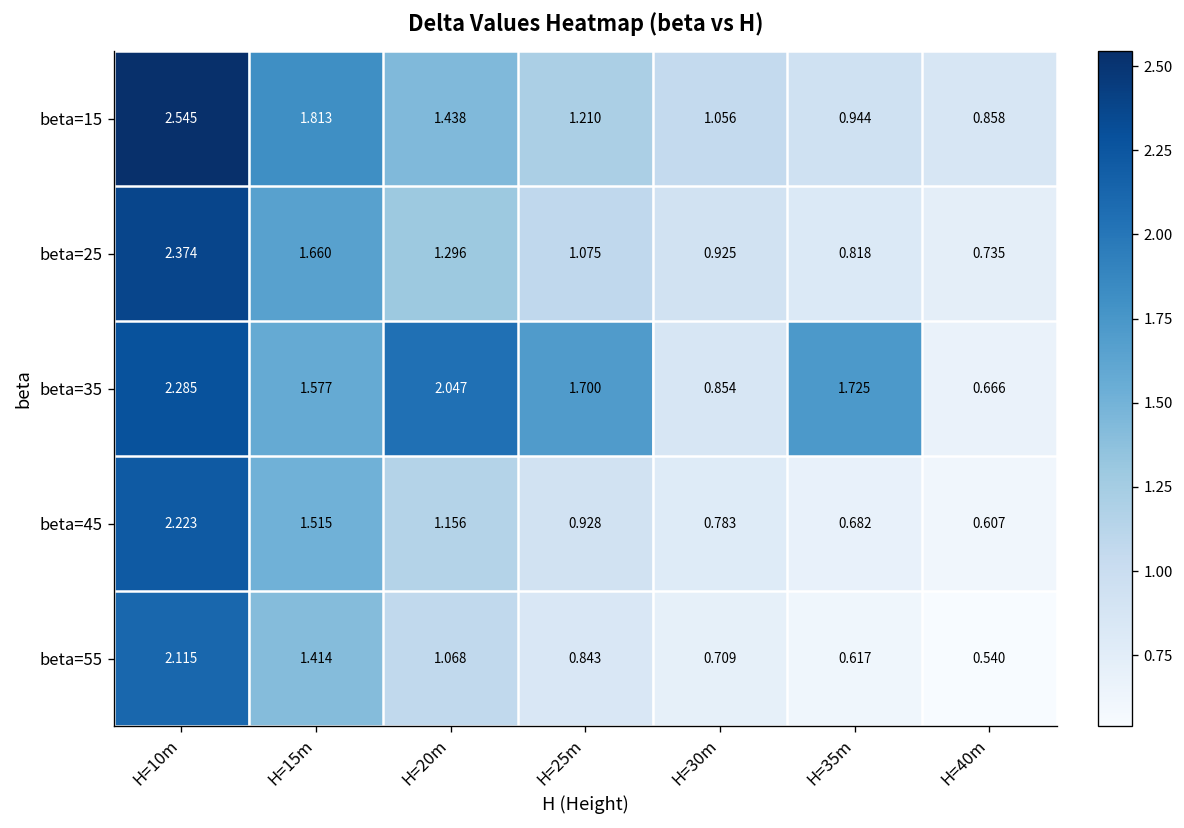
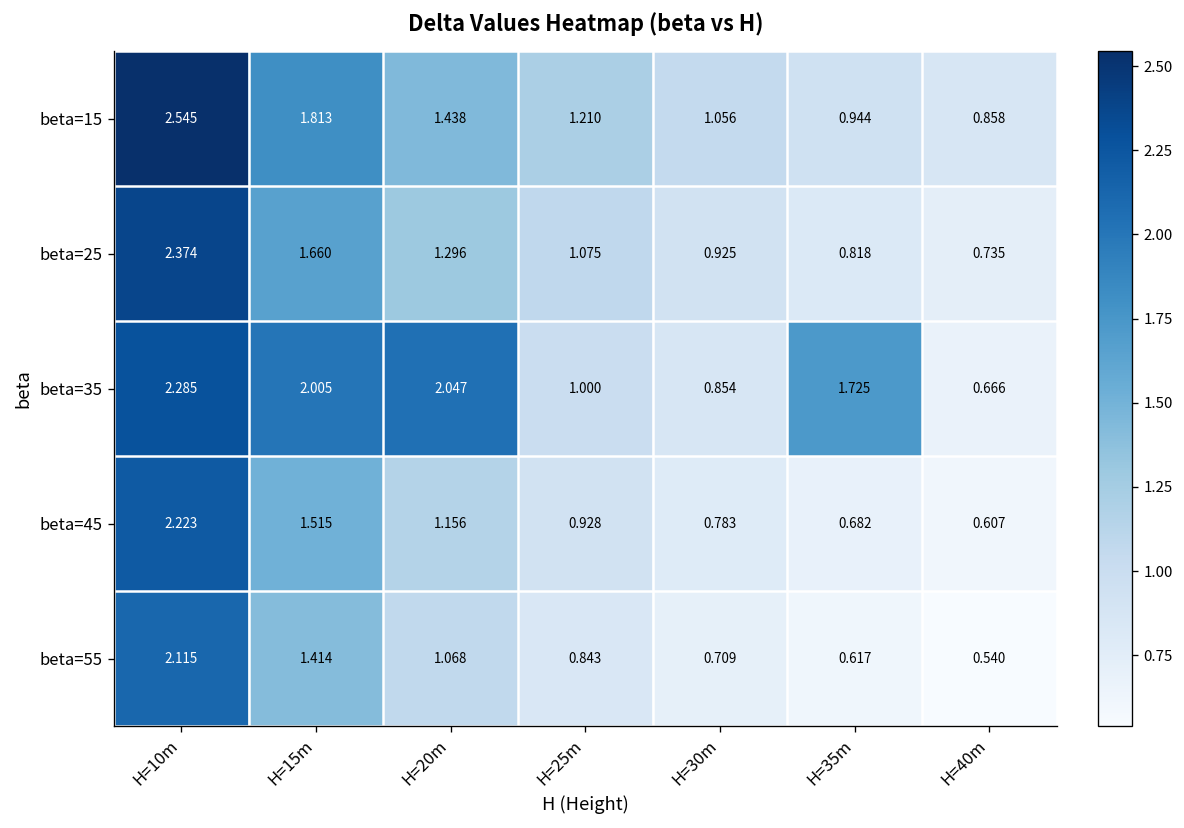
  {
    "beta=15": {
      "H=10m": 2.545,
      "H=15m": 1.813,
      "H=20m": 1.438,
      "H=25m": 1.210,
      "H=30m": 1.056,
      "H=35m": 0.944,
      "H=40m": 0.858
    },
    "beta=25": {
      "H=10m": 2.374,
      "H=15m": 1.660,
      "H=20m": 1.296,
      "H=25m": 1.075,
      "H=30m": 0.925,
      "H=35m": 0.818,
      "H=40m": 0.735
    },
    "beta=35": {
      "H=10m": 2.285,
-     "H=15m": 1.577,
+     "H=15m": 2.005,
      "H=20m": 2.047,
-     "H=25m": 1.700,
+     "H=25m": 1.000,
      "H=30m": 0.854,
      "H=35m": 1.725,
      "H=40m": 0.666
    },
    "beta=45": {
      "H=10m": 2.223,
      "H=15m": 1.515,
      "H=20m": 1.156,
      "H=25m": 0.928,
      "H=30m": 0.783,
      "H=35m": 0.682,
      "H=40m": 0.607
    },
    "beta=55": {
      "H=10m": 2.115,
      "H=15m": 1.414,
      "H=20m": 1.068,
      "H=25m": 0.843,
      "H=30m": 0.709,
      "H=35m": 0.617,
      "H=40m": 0.540
    }
  }
